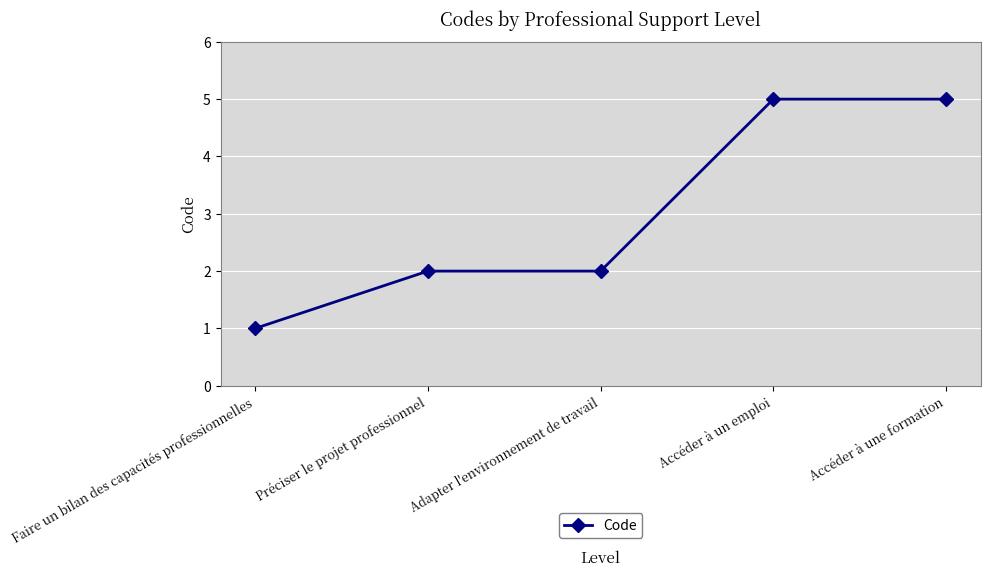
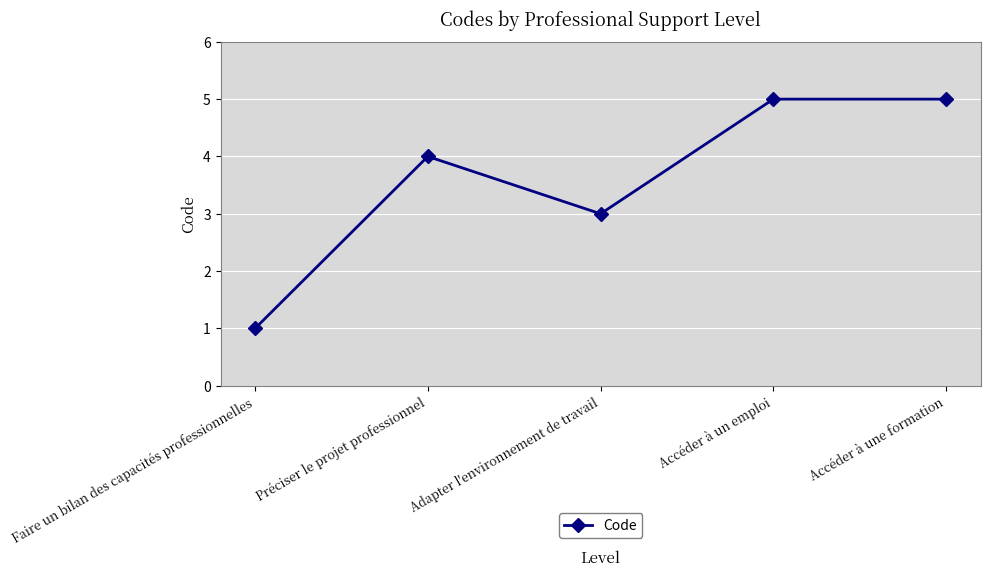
  {
    "Faire un bilan des capacités professionnelles": 1,
-   "Préciser le projet professionnel": 2,
-   "Adapter l'environnement de travail": 2,
+   "Préciser le projet professionnel": 4,
+   "Adapter l'environnement de travail": 3,
    "Accéder à un emploi": 5,
    "Accéder à une formation": 5
  }
